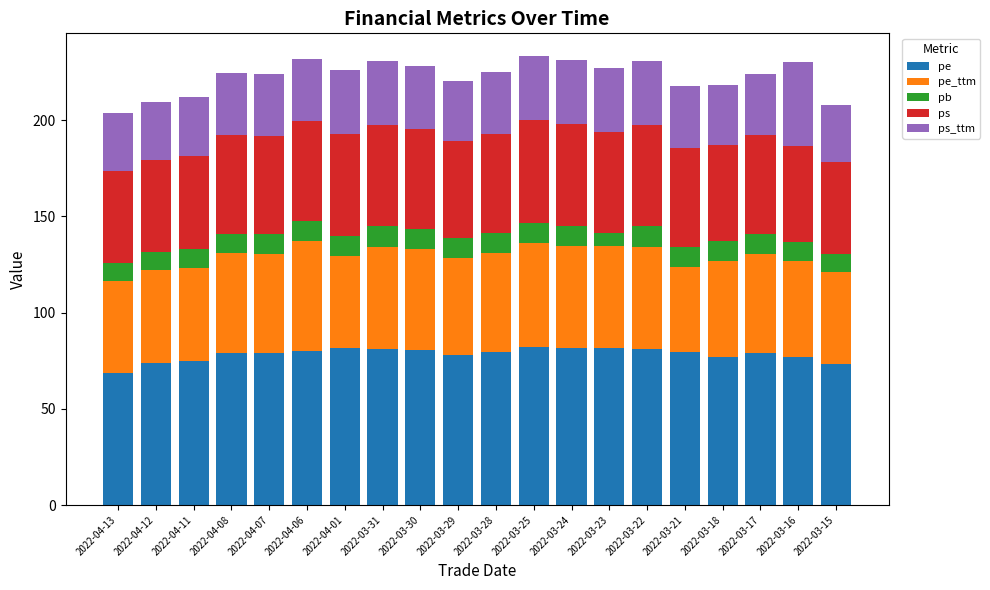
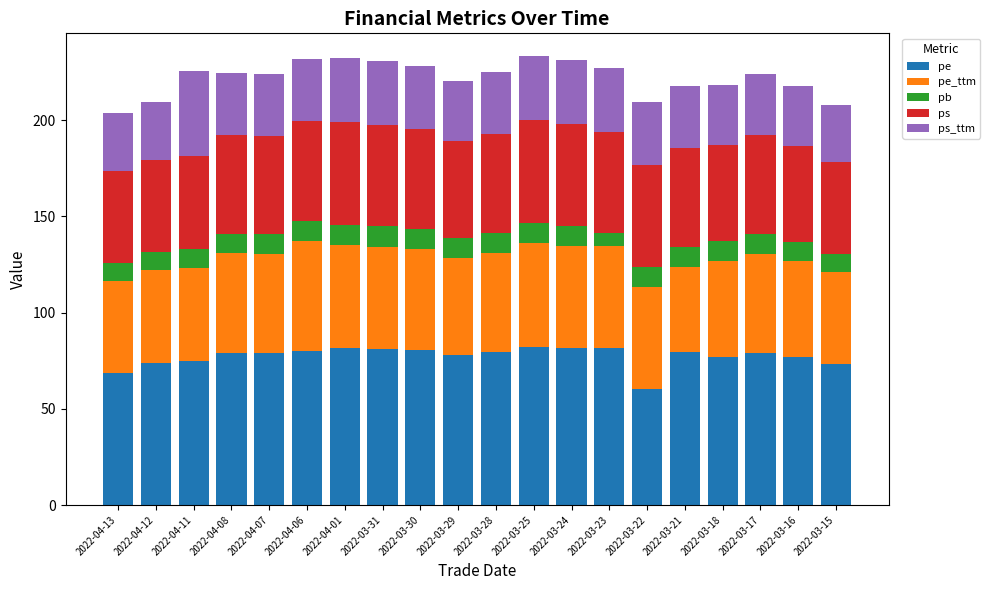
  {
    "pe": {
      "2022-04-13": 68,
      "2022-04-12": 74,
      "2022-04-11": 75,
      "2022-04-08": 79,
      "2022-04-07": 79,
      "2022-04-06": 80,
      "2022-04-01": 82,
      "2022-03-31": 81,
      "2022-03-30": 80,
      "2022-03-29": 78,
      "2022-03-28": 79,
      "2022-03-25": 82,
      "2022-03-24": 81,
      "2022-03-23": 82,
-     "2022-03-22": 81,
+     "2022-03-22": 60,
      "2022-03-21": 80,
      "2022-03-18": 77,
      "2022-03-17": 79,
      "2022-03-16": 77,
      "2022-03-15": 73
    },
    "pe_ttm": {
      "2022-04-13": 48,
      "2022-04-12": 48,
      "2022-04-11": 49,
      "2022-04-08": 52,
      "2022-04-07": 52,
      "2022-04-06": 57,
-     "2022-04-01": 47,
+     "2022-04-01": 53,
      "2022-03-31": 53,
      "2022-03-30": 52,
      "2022-03-29": 51,
      "2022-03-28": 52,
      "2022-03-25": 54,
      "2022-03-24": 53,
      "2022-03-23": 53,
      "2022-03-22": 53,
      "2022-03-21": 44,
      "2022-03-18": 50,
      "2022-03-17": 52,
      "2022-03-16": 50,
      "2022-03-15": 48
    },
    "pb": {
      "2022-04-13": 10,
      "2022-04-12": 10,
      "2022-04-11": 10,
      "2022-04-08": 10,
      "2022-04-07": 10,
      "2022-04-06": 10,
      "2022-04-01": 11,
      "2022-03-31": 11,
      "2022-03-30": 10,
      "2022-03-29": 10,
      "2022-03-28": 10,
      "2022-03-25": 11,
      "2022-03-24": 11,
      "2022-03-23": 6,
      "2022-03-22": 11,
      "2022-03-21": 10,
      "2022-03-18": 10,
      "2022-03-17": 10,
      "2022-03-16": 10,
      "2022-03-15": 9
    },
    "ps": {
      "2022-04-13": 48,
      "2022-04-12": 48,
      "2022-04-11": 48,
      "2022-04-08": 51,
      "2022-04-07": 51,
      "2022-04-06": 52,
      "2022-04-01": 53,
      "2022-03-31": 53,
      "2022-03-30": 52,
      "2022-03-29": 50,
      "2022-03-28": 52,
      "2022-03-25": 53,
      "2022-03-24": 53,
      "2022-03-23": 53,
      "2022-03-22": 53,
      "2022-03-21": 52,
      "2022-03-18": 50,
      "2022-03-17": 51,
      "2022-03-16": 50,
      "2022-03-15": 48
    },
    "ps_ttm": {
      "2022-04-13": 30,
      "2022-04-12": 30,
-     "2022-04-11": 30,
+     "2022-04-11": 44,
      "2022-04-08": 32,
      "2022-04-07": 32,
      "2022-04-06": 32,
      "2022-04-01": 33,
      "2022-03-31": 33,
      "2022-03-30": 33,
      "2022-03-29": 32,
      "2022-03-28": 32,
      "2022-03-25": 33,
      "2022-03-24": 33,
      "2022-03-23": 33,
      "2022-03-22": 33,
      "2022-03-21": 32,
      "2022-03-18": 31,
      "2022-03-17": 32,
-     "2022-03-16": 44,
+     "2022-03-16": 31,
      "2022-03-15": 30
    }
  }
